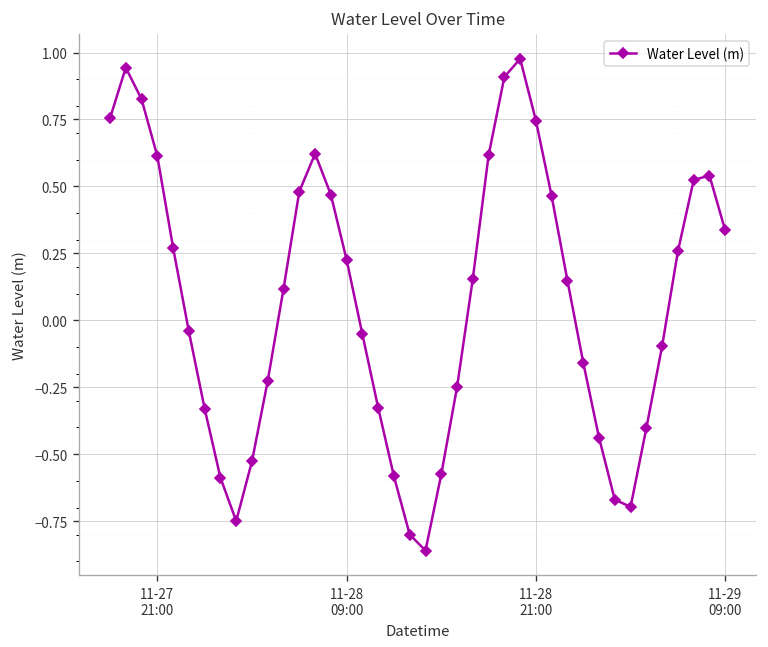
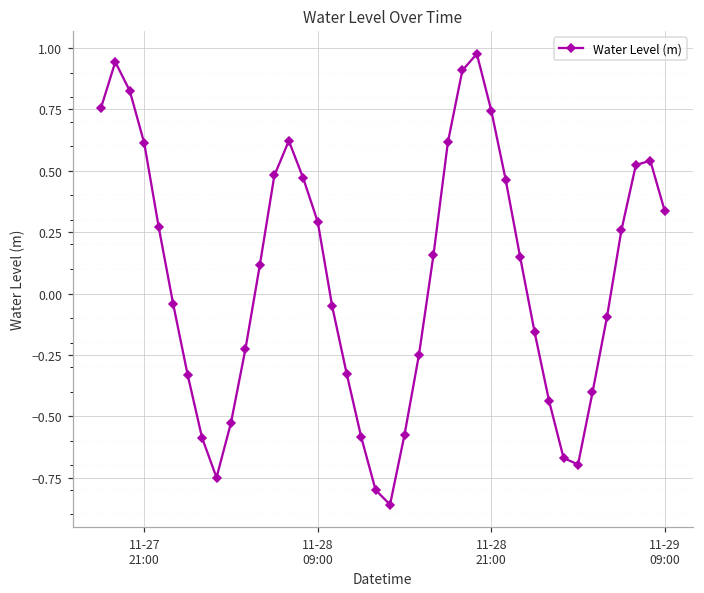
  {
    "11-27 21:00": 0.61,
-   "11-28 09:00": 0.23,
+   "11-28 09:00": 0.29,
    "11-28 21:00": 0.75,
    "11-29 09:00": 0.34
  }
